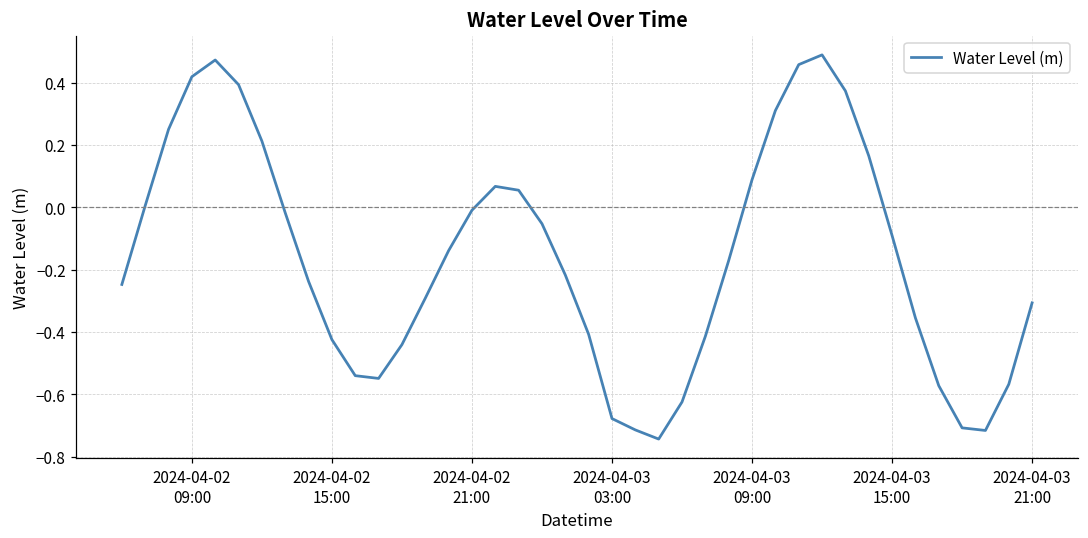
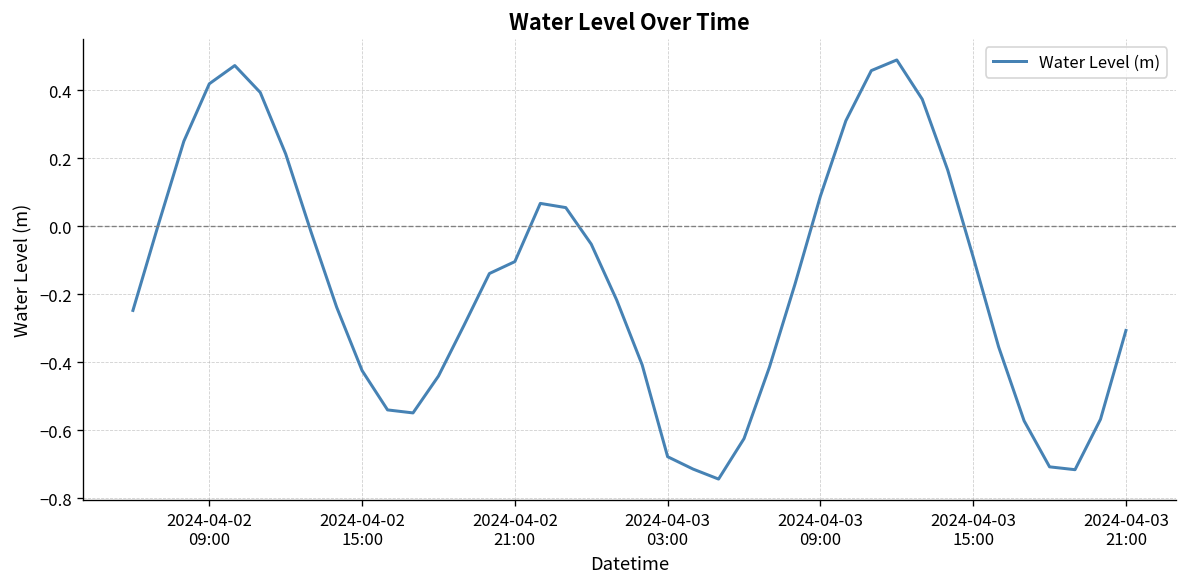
  {
    "2024-04-02 09:00": 0.42,
    "2024-04-02 15:00": -0.42,
-   "2024-04-02 21:00": -0.01,
+   "2024-04-02 21:00": -0.10,
    "2024-04-03 03:00": -0.68,
    "2024-04-03 09:00": 0.09,
    "2024-04-03 15:00": -0.09,
    "2024-04-03 21:00": -0.31
  }
